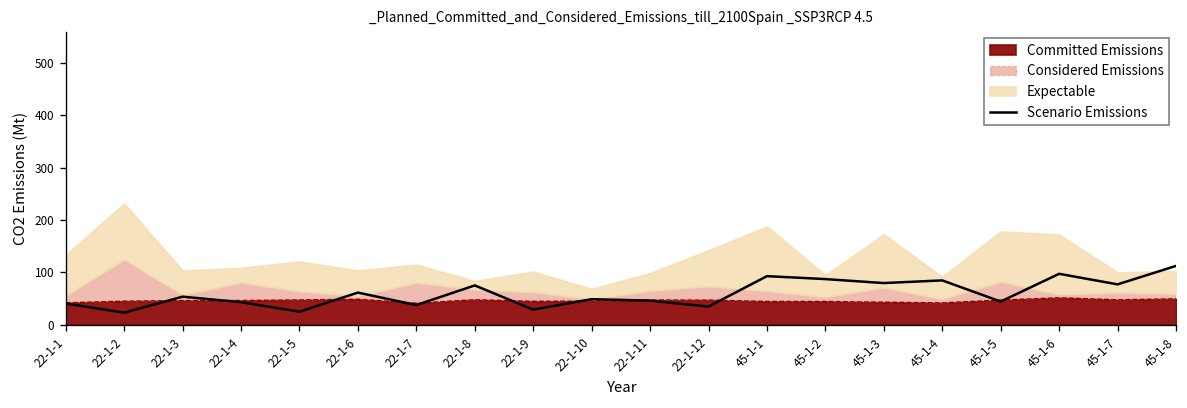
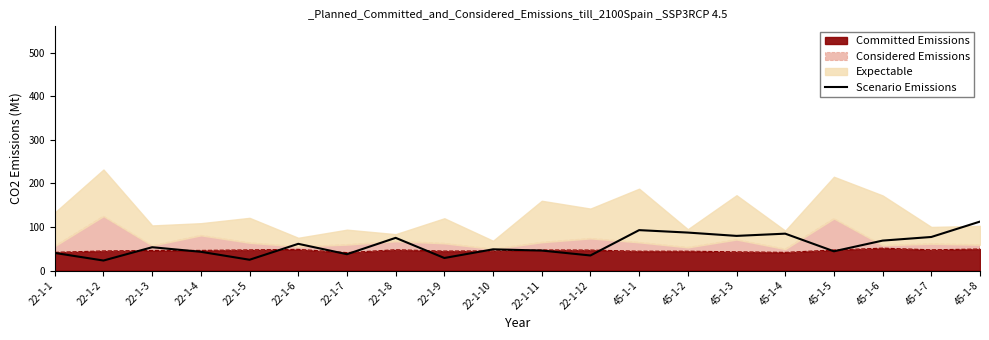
  {
    "Scenario Emissions": {
      "22-1-2": 20,
      "22-1-5": 20,
      "22-1-6": 60,
      "22-1-8": 80,
      "22-1-9": 30,
      "22-1-12": 30,
      "45-1-1": 90,
      "45-1-2": 90,
      "45-1-3": 80,
      "45-1-4": 80,
-     "45-1-6": 100,
+     "45-1-6": 70,
      "45-1-7": 80,
      "45-1-8": 110
    },
    "Committed Emissions": {
      "22-1-2": 50,
      "22-1-3": 50,
      "22-1-5": 50,
      "22-1-6": 50,
      "22-1-8": 50,
      "22-1-9": 40,
      "22-1-12": 50,
      "45-1-1": 40,
      "45-1-2": 40,
      "45-1-3": 40,
      "45-1-4": 40,
      "45-1-6": 50,
      "45-1-7": 50,
      "45-1-8": 50
    },
    "Considered Emissions": {
      "22-1-1": 10,
      "22-1-2": 80,
      "22-1-4": 30,
      "22-1-5": 20,
      "22-1-6": 10,
-     "22-1-7": 40,
+     "22-1-7": 20,
      "22-1-8": 20,
      "22-1-9": 20,
      "22-1-11": 20,
      "22-1-12": 30,
      "45-1-1": 20,
      "45-1-2": 10,
      "45-1-3": 30,
      "45-1-4": 10,
-     "45-1-5": 40,
+     "45-1-5": 70,
      "45-1-6": 10,
      "45-1-7": 10,
      "45-1-8": 10
    },
    "Expectable": {
      "22-1-1": 80,
      "22-1-2": 110,
      "22-1-3": 50,
      "22-1-4": 30,
      "22-1-5": 60,
-     "22-1-6": 50,
+     "22-1-6": 20,
      "22-1-7": 30,
      "22-1-8": 20,
-     "22-1-9": 40,
+     "22-1-9": 60,
      "22-1-10": 20,
-     "22-1-11": 30,
+     "22-1-11": 100,
      "22-1-12": 70,
      "45-1-1": 120,
      "45-1-2": 40,
      "45-1-3": 100,
      "45-1-4": 40,
      "45-1-5": 100,
      "45-1-6": 110,
      "45-1-7": 40,
      "45-1-8": 40
    }
  }
